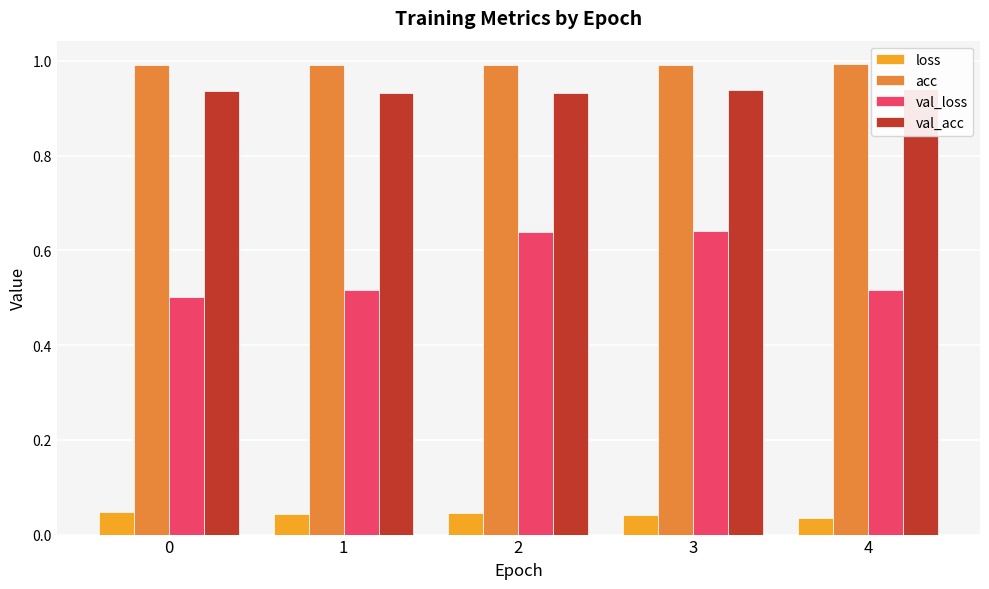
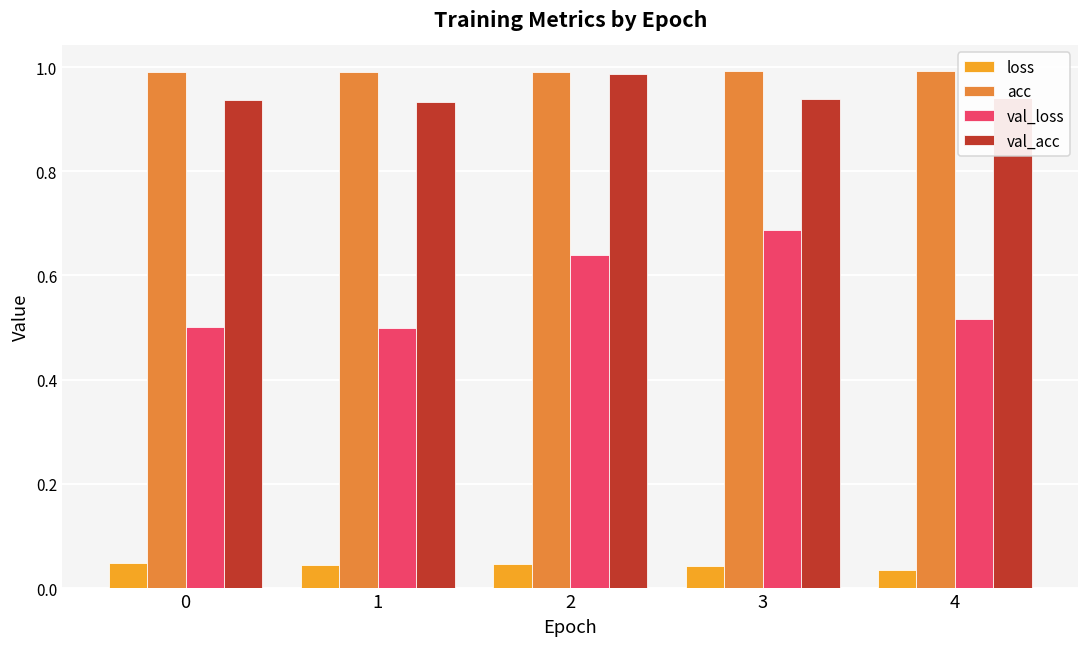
  {
    "val_loss": {
      "0": 0.50,
-     "1": 0.52,
+     "1": 0.50,
      "2": 0.64,
-     "3": 0.64,
+     "3": 0.69,
      "4": 0.52
    },
    "val_acc": {
      "0": 0.94,
      "1": 0.93,
-     "2": 0.93,
+     "2": 0.99,
      "3": 0.94
    }
  }
